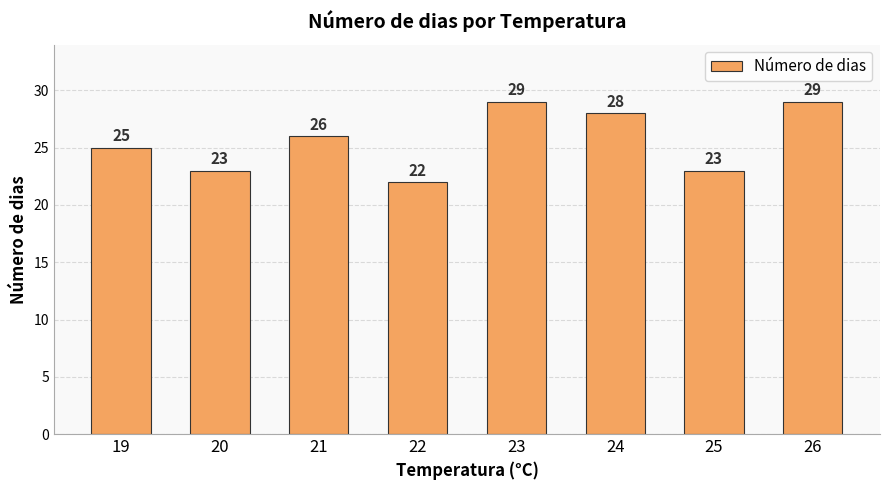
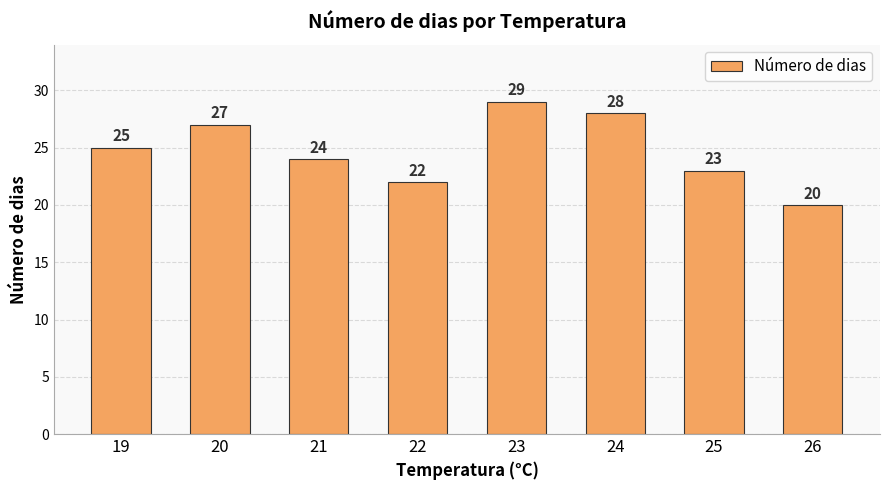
  {
    "19": 25,
-   "20": 23,
-   "21": 26,
+   "20": 27,
+   "21": 24,
    "22": 22,
    "23": 29,
    "24": 28,
    "25": 23,
-   "26": 29
+   "26": 20
  }
